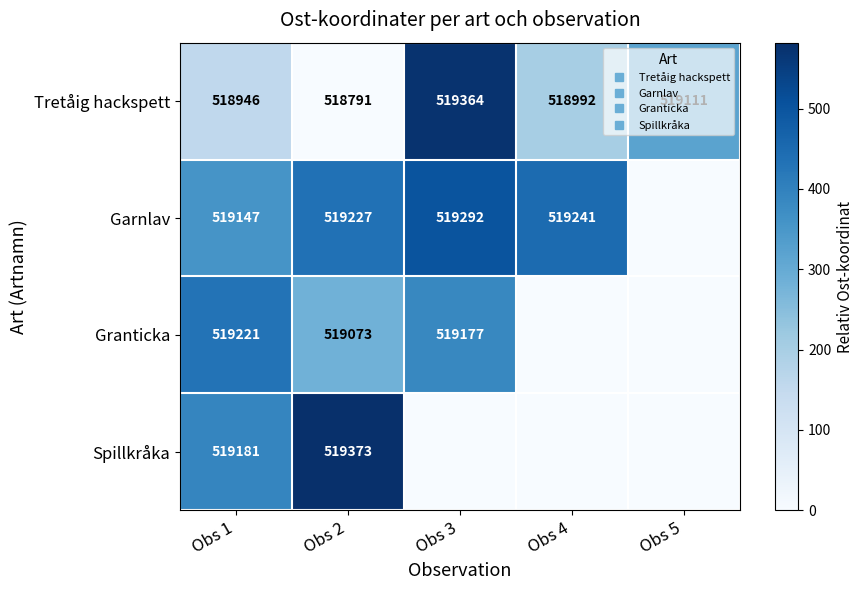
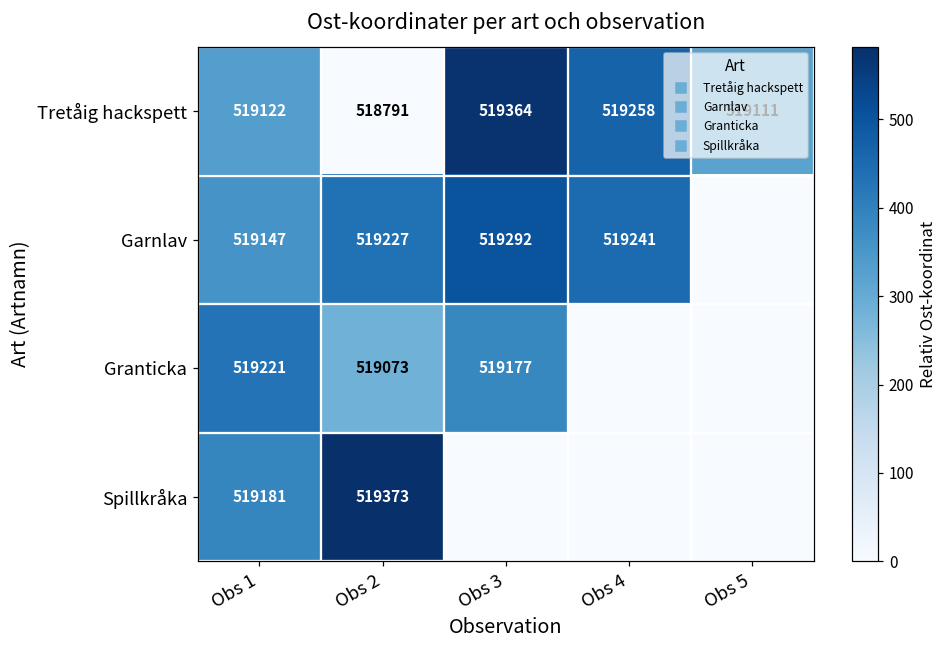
  {
    "Tretåig hackspett": {
-     "Obs 1": 518946,
+     "Obs 1": 519122,
      "Obs 2": 518791,
      "Obs 3": 519364,
-     "Obs 4": 518992
+     "Obs 4": 519258
    },
    "Garnlav": {
      "Obs 1": 519147,
      "Obs 2": 519227,
      "Obs 3": 519292,
      "Obs 4": 519241
    },
    "Granticka": {
      "Obs 1": 519221,
      "Obs 2": 519073,
      "Obs 3": 519177
    },
    "Spillkråka": {
      "Obs 1": 519181,
      "Obs 2": 519373
    }
  }
